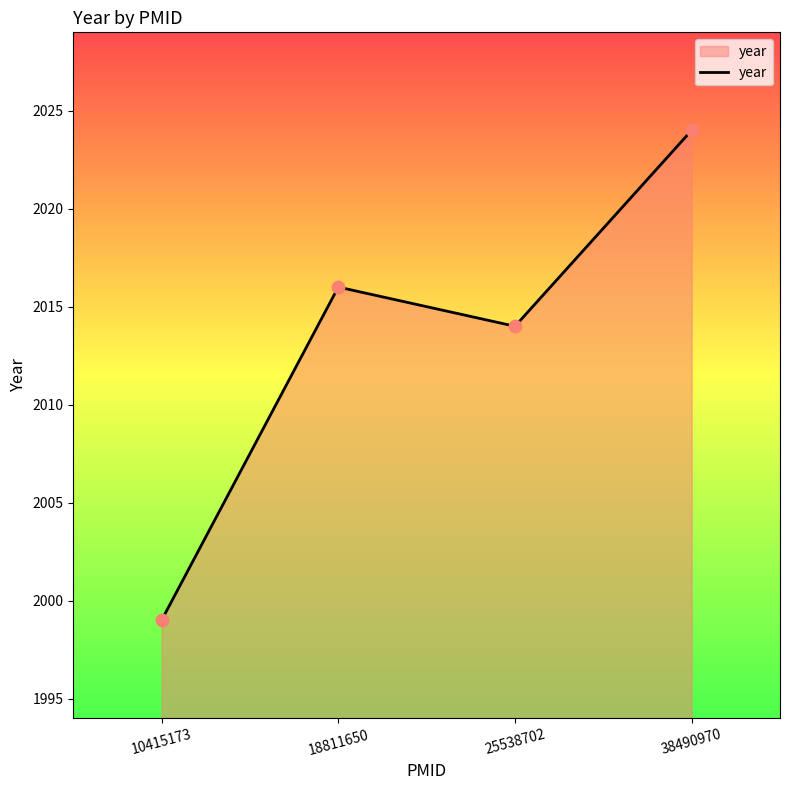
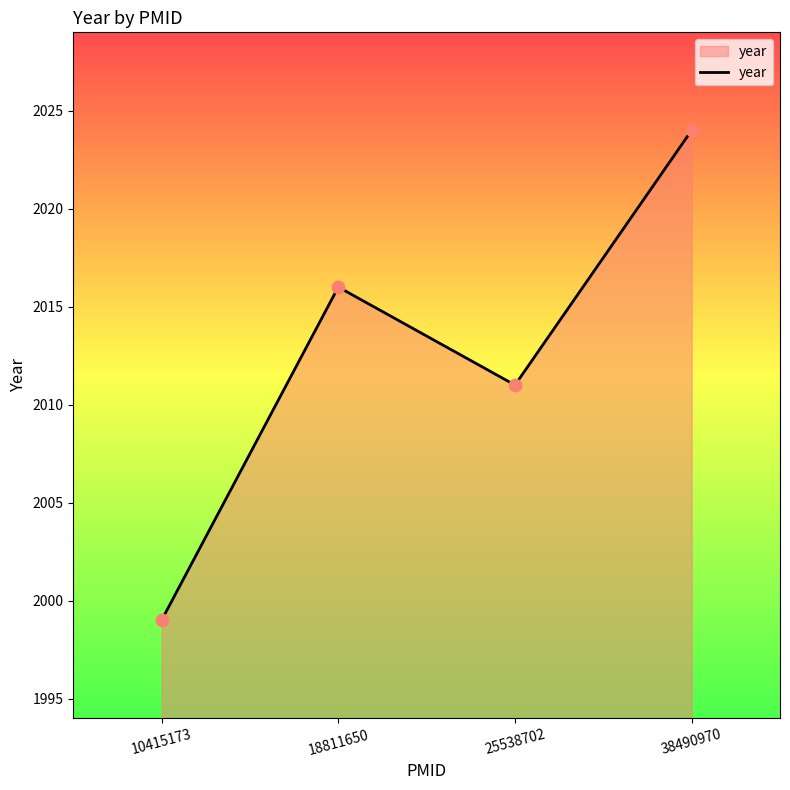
  {
    "10415173": 1999,
    "18811650": 2016,
-   "25538702": 2014,
+   "25538702": 2011,
    "38490970": 2024
  }
